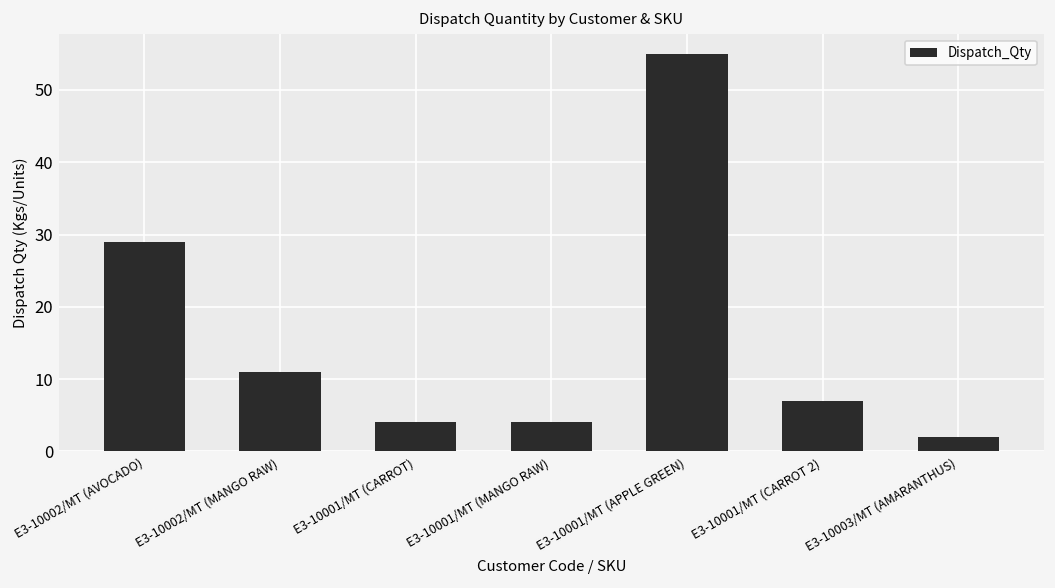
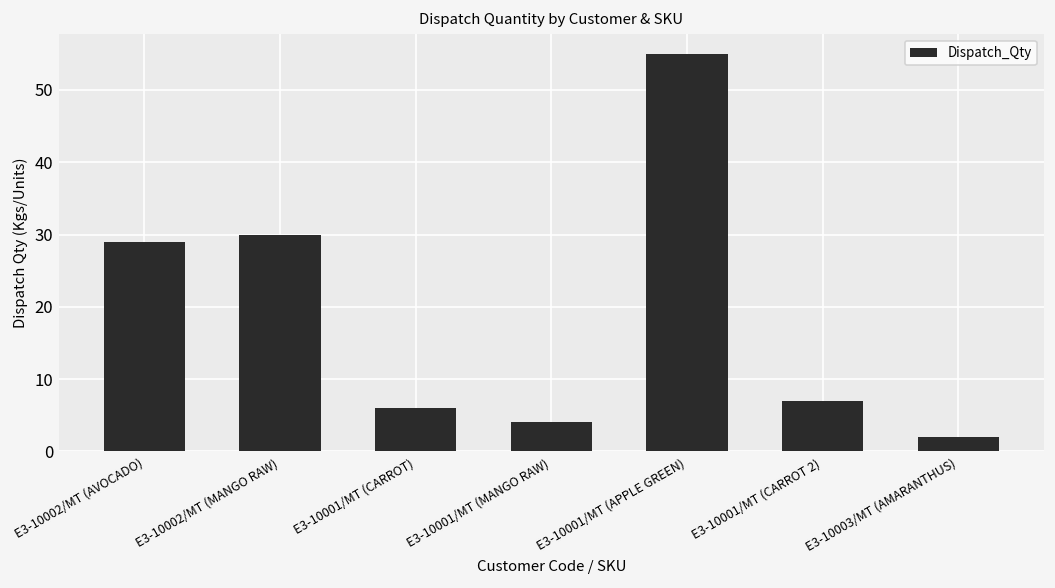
  {
    "E3-10002/MT (AVOCADO)": 29,
-   "E3-10002/MT (MANGO RAW)": 11,
-   "E3-10001/MT (CARROT)": 4,
+   "E3-10002/MT (MANGO RAW)": 30,
+   "E3-10001/MT (CARROT)": 6,
    "E3-10001/MT (MANGO RAW)": 4,
    "E3-10001/MT (APPLE GREEN)": 55,
    "E3-10001/MT (CARROT 2)": 7,
    "E3-10003/MT (AMARANTHUS)": 2
  }
